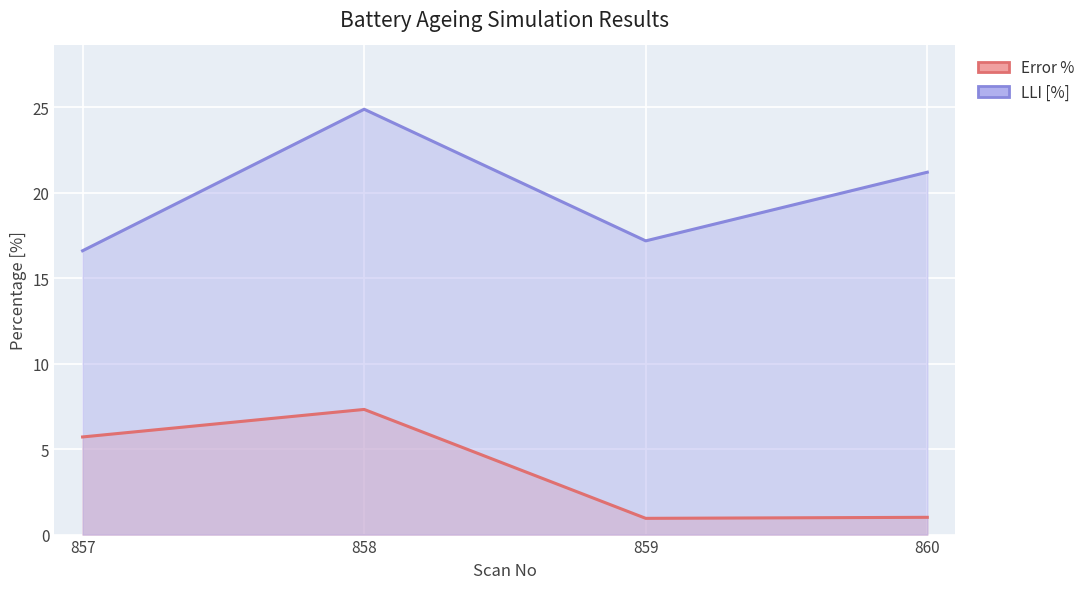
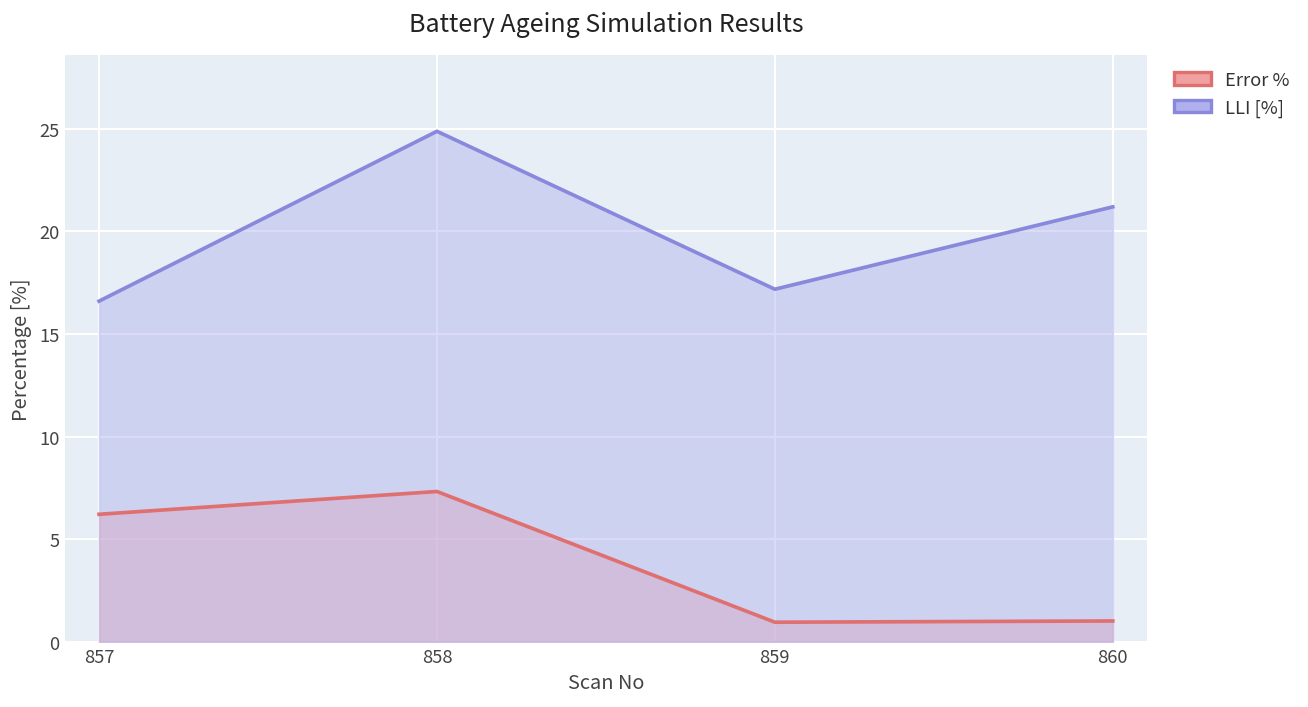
  {
    "Error %": {
-     "857": 5.7,
+     "857": 6.2,
      "858": 7.3,
      "859": 1.0,
      "860": 1.0
    },
    "LLI [%]": {
      "857": 16.6,
      "858": 24.9,
      "859": 17.2,
      "860": 21.2
    }
  }
